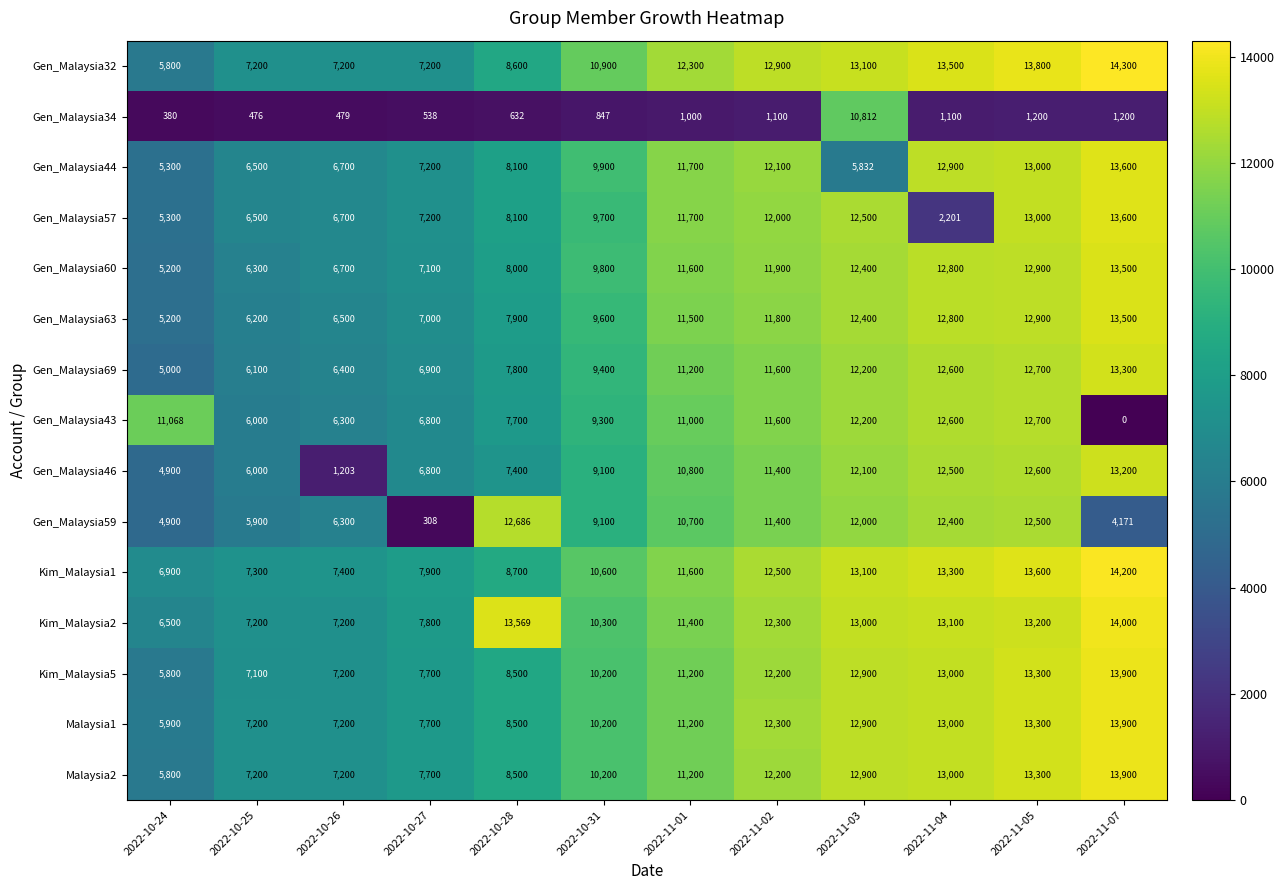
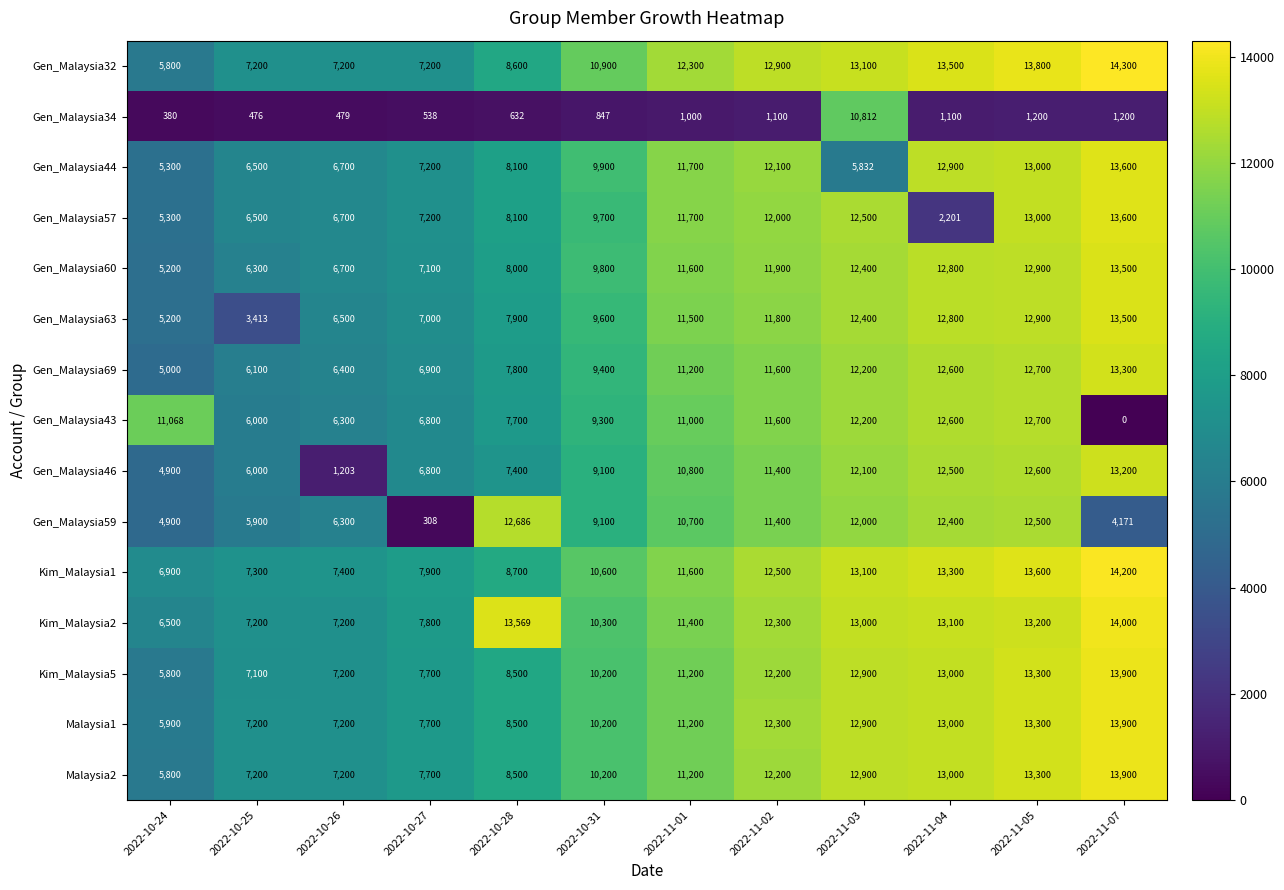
  {
    "Gen_Malaysia32": {
      "2022-10-24": "5,800",
      "2022-10-25": "7,200",
      "2022-10-26": "7,200",
      "2022-10-27": "7,200",
      "2022-10-28": "8,600",
      "2022-10-31": "10,900",
      "2022-11-01": "12,300",
      "2022-11-02": "12,900",
      "2022-11-03": "13,100",
      "2022-11-04": "13,500",
      "2022-11-05": "13,800",
      "2022-11-07": "14,300"
    },
    "Gen_Malaysia34": {
      "2022-10-24": "380",
      "2022-10-25": "476",
      "2022-10-26": "479",
      "2022-10-27": "538",
      "2022-10-28": "632",
      "2022-10-31": "847",
      "2022-11-01": "1,000",
      "2022-11-02": "1,100",
      "2022-11-03": "10,812",
      "2022-11-04": "1,100",
      "2022-11-05": "1,200",
      "2022-11-07": "1,200"
    },
    "Gen_Malaysia44": {
      "2022-10-24": "5,300",
      "2022-10-25": "6,500",
      "2022-10-26": "6,700",
      "2022-10-27": "7,200",
      "2022-10-28": "8,100",
      "2022-10-31": "9,900",
      "2022-11-01": "11,700",
      "2022-11-02": "12,100",
      "2022-11-03": "5,832",
      "2022-11-04": "12,900",
      "2022-11-05": "13,000",
      "2022-11-07": "13,600"
    },
    "Gen_Malaysia57": {
      "2022-10-24": "5,300",
      "2022-10-25": "6,500",
      "2022-10-26": "6,700",
      "2022-10-27": "7,200",
      "2022-10-28": "8,100",
      "2022-10-31": "9,700",
      "2022-11-01": "11,700",
      "2022-11-02": "12,000",
      "2022-11-03": "12,500",
      "2022-11-04": "2,201",
      "2022-11-05": "13,000",
      "2022-11-07": "13,600"
    },
    "Gen_Malaysia60": {
      "2022-10-24": "5,200",
      "2022-10-25": "6,300",
      "2022-10-26": "6,700",
      "2022-10-27": "7,100",
      "2022-10-28": "8,000",
      "2022-10-31": "9,800",
      "2022-11-01": "11,600",
      "2022-11-02": "11,900",
      "2022-11-03": "12,400",
      "2022-11-04": "12,800",
      "2022-11-05": "12,900",
      "2022-11-07": "13,500"
    },
    "Gen_Malaysia63": {
      "2022-10-24": "5,200",
-     "2022-10-25": "6,200",
+     "2022-10-25": "3,413",
      "2022-10-26": "6,500",
      "2022-10-27": "7,000",
      "2022-10-28": "7,900",
      "2022-10-31": "9,600",
      "2022-11-01": "11,500",
      "2022-11-02": "11,800",
      "2022-11-03": "12,400",
      "2022-11-04": "12,800",
      "2022-11-05": "12,900",
      "2022-11-07": "13,500"
    },
    "Gen_Malaysia69": {
      "2022-10-24": "5,000",
      "2022-10-25": "6,100",
      "2022-10-26": "6,400",
      "2022-10-27": "6,900",
      "2022-10-28": "7,800",
      "2022-10-31": "9,400",
      "2022-11-01": "11,200",
      "2022-11-02": "11,600",
      "2022-11-03": "12,200",
      "2022-11-04": "12,600",
      "2022-11-05": "12,700",
      "2022-11-07": "13,300"
    },
    "Gen_Malaysia43": {
      "2022-10-24": "11,068",
      "2022-10-25": "6,000",
      "2022-10-26": "6,300",
      "2022-10-27": "6,800",
      "2022-10-28": "7,700",
      "2022-10-31": "9,300",
      "2022-11-01": "11,000",
      "2022-11-02": "11,600",
      "2022-11-03": "12,200",
      "2022-11-04": "12,600",
      "2022-11-05": "12,700",
      "2022-11-07": "0"
    },
    "Gen_Malaysia46": {
      "2022-10-24": "4,900",
      "2022-10-25": "6,000",
      "2022-10-26": "1,203",
      "2022-10-27": "6,800",
      "2022-10-28": "7,400",
      "2022-10-31": "9,100",
      "2022-11-01": "10,800",
      "2022-11-02": "11,400",
      "2022-11-03": "12,100",
      "2022-11-04": "12,500",
      "2022-11-05": "12,600",
      "2022-11-07": "13,200"
    },
    "Gen_Malaysia59": {
      "2022-10-24": "4,900",
      "2022-10-25": "5,900",
      "2022-10-26": "6,300",
      "2022-10-27": "308",
      "2022-10-28": "12,686",
      "2022-10-31": "9,100",
      "2022-11-01": "10,700",
      "2022-11-02": "11,400",
      "2022-11-03": "12,000",
      "2022-11-04": "12,400",
      "2022-11-05": "12,500",
      "2022-11-07": "4,171"
    },
    "Kim_Malaysia1": {
      "2022-10-24": "6,900",
      "2022-10-25": "7,300",
      "2022-10-26": "7,400",
      "2022-10-27": "7,900",
      "2022-10-28": "8,700",
      "2022-10-31": "10,600",
      "2022-11-01": "11,600",
      "2022-11-02": "12,500",
      "2022-11-03": "13,100",
      "2022-11-04": "13,300",
      "2022-11-05": "13,600",
      "2022-11-07": "14,200"
    },
    "Kim_Malaysia2": {
      "2022-10-24": "6,500",
      "2022-10-25": "7,200",
      "2022-10-26": "7,200",
      "2022-10-27": "7,800",
      "2022-10-28": "13,569",
      "2022-10-31": "10,300",
      "2022-11-01": "11,400",
      "2022-11-02": "12,300",
      "2022-11-03": "13,000",
      "2022-11-04": "13,100",
      "2022-11-05": "13,200",
      "2022-11-07": "14,000"
    },
    "Kim_Malaysia5": {
      "2022-10-24": "5,800",
      "2022-10-25": "7,100",
      "2022-10-26": "7,200",
      "2022-10-27": "7,700",
      "2022-10-28": "8,500",
      "2022-10-31": "10,200",
      "2022-11-01": "11,200",
      "2022-11-02": "12,200",
      "2022-11-03": "12,900",
      "2022-11-04": "13,000",
      "2022-11-05": "13,300",
      "2022-11-07": "13,900"
    },
    "Malaysia1": {
      "2022-10-24": "5,900",
      "2022-10-25": "7,200",
      "2022-10-26": "7,200",
      "2022-10-27": "7,700",
      "2022-10-28": "8,500",
      "2022-10-31": "10,200",
      "2022-11-01": "11,200",
      "2022-11-02": "12,300",
      "2022-11-03": "12,900",
      "2022-11-04": "13,000",
      "2022-11-05": "13,300",
      "2022-11-07": "13,900"
    },
    "Malaysia2": {
      "2022-10-24": "5,800",
      "2022-10-25": "7,200",
      "2022-10-26": "7,200",
      "2022-10-27": "7,700",
      "2022-10-28": "8,500",
      "2022-10-31": "10,200",
      "2022-11-01": "11,200",
      "2022-11-02": "12,200",
      "2022-11-03": "12,900",
      "2022-11-04": "13,000",
      "2022-11-05": "13,300",
      "2022-11-07": "13,900"
    }
  }
